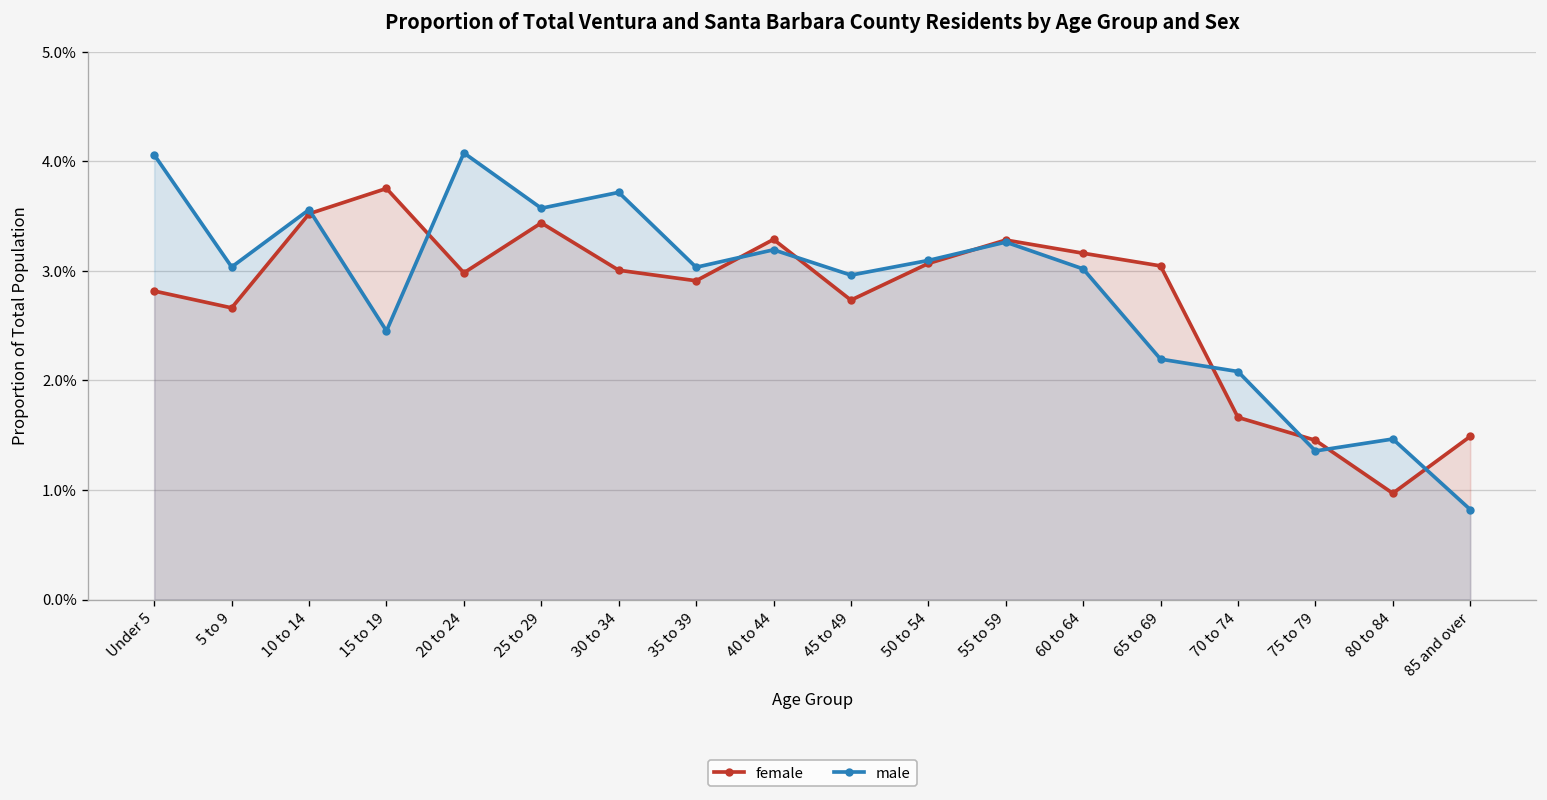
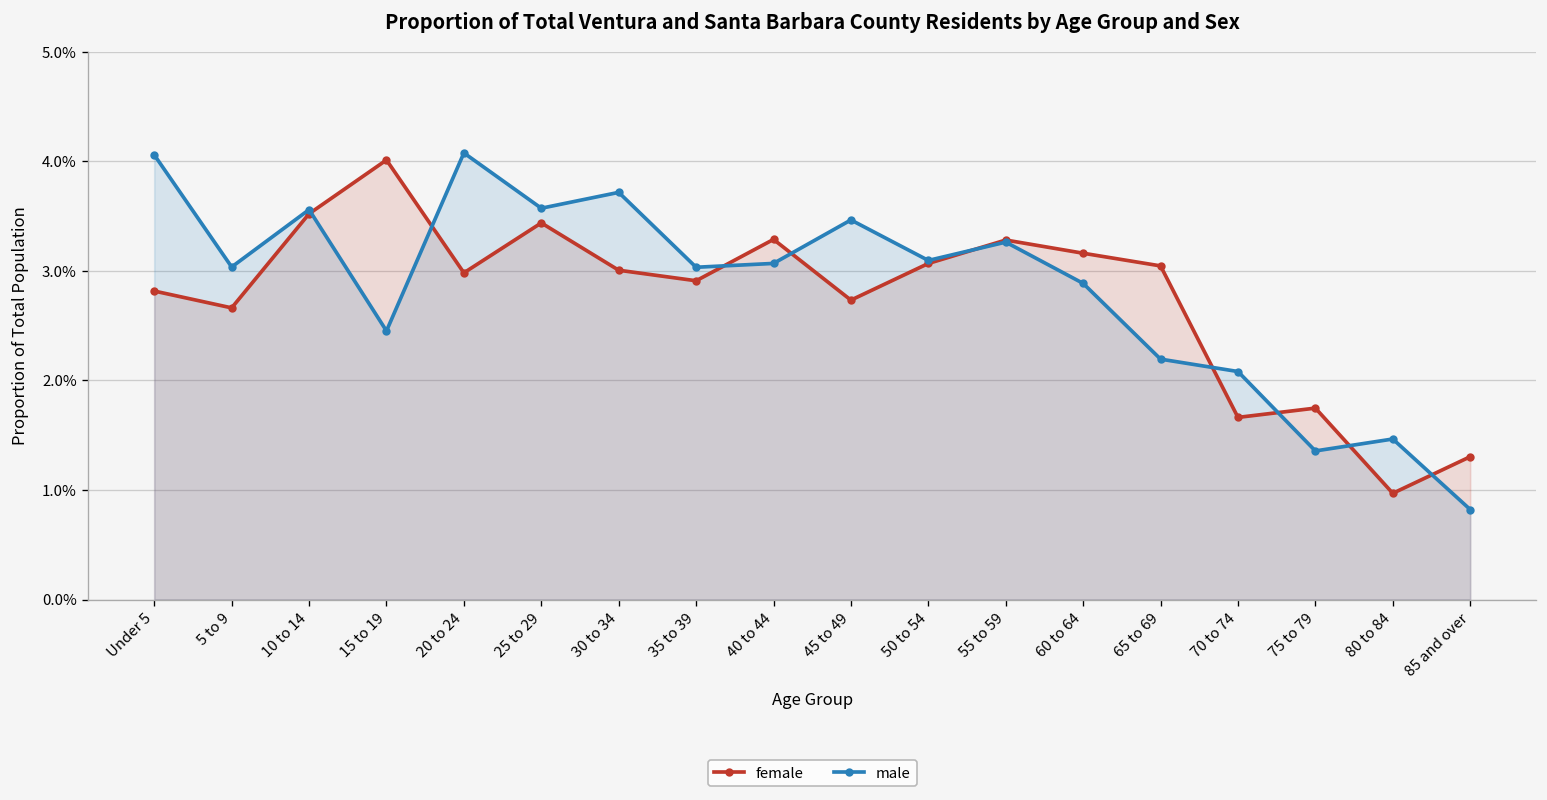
  {
    "female": {
      "Under 5": "2.8%",
      "5 to 9": "2.7%",
      "10 to 14": "3.5%",
-     "15 to 19": "3.8%",
+     "15 to 19": "4.0%",
      "20 to 24": "3.0%",
      "25 to 29": "3.4%",
      "30 to 34": "3.0%",
      "35 to 39": "2.9%",
      "40 to 44": "3.3%",
      "45 to 49": "2.7%",
      "50 to 54": "3.1%",
      "60 to 64": "3.2%",
      "65 to 69": "3.0%",
      "70 to 74": "1.7%",
-     "75 to 79": "1.5%",
+     "75 to 79": "1.7%",
      "80 to 84": "1.0%",
-     "85 and over": "1.5%"
+     "85 and over": "1.3%"
    },
    "male": {
      "Under 5": "4.1%",
      "5 to 9": "3.0%",
      "10 to 14": "3.6%",
      "15 to 19": "2.5%",
      "20 to 24": "4.1%",
      "25 to 29": "3.6%",
      "30 to 34": "3.7%",
      "35 to 39": "3.0%",
-     "40 to 44": "3.2%",
-     "45 to 49": "3.0%",
+     "40 to 44": "3.1%",
+     "45 to 49": "3.5%",
      "50 to 54": "3.1%",
-     "60 to 64": "3.0%",
+     "60 to 64": "2.9%",
      "65 to 69": "2.2%",
      "70 to 74": "2.1%",
      "75 to 79": "1.4%",
      "80 to 84": "1.5%",
      "85 and over": "0.8%"
    }
  }
